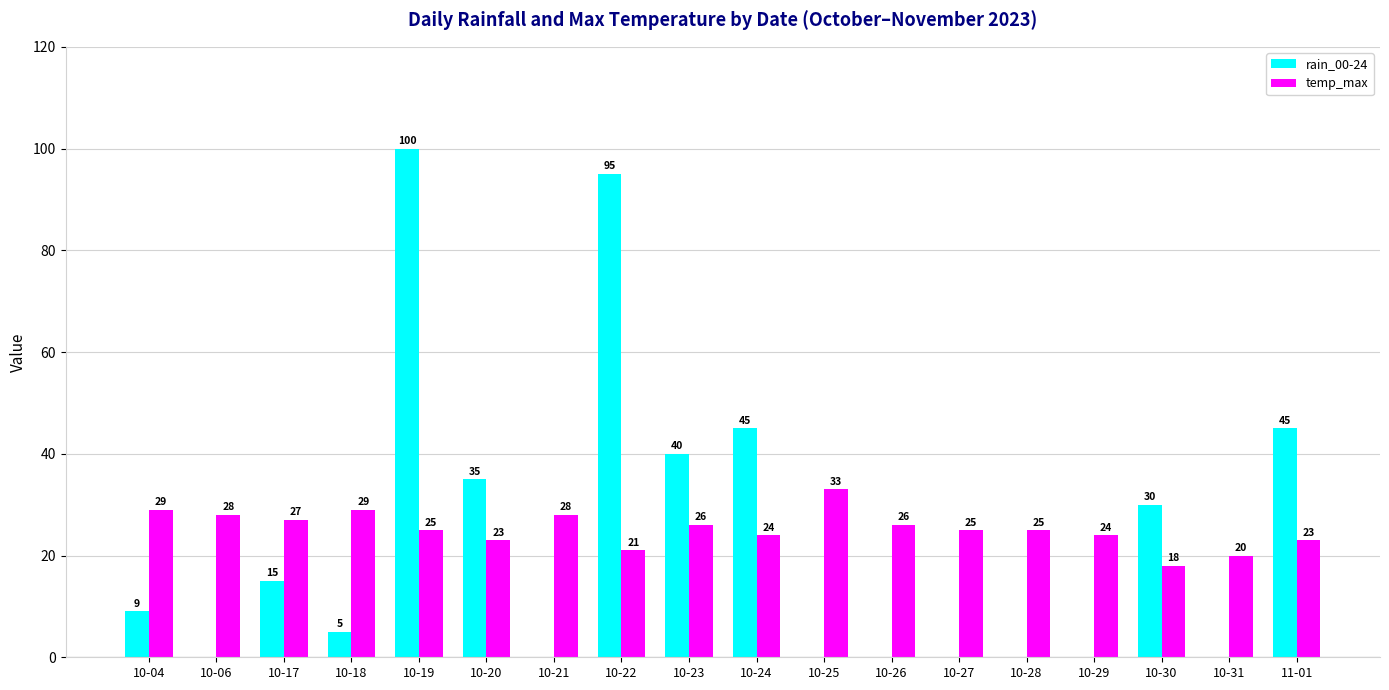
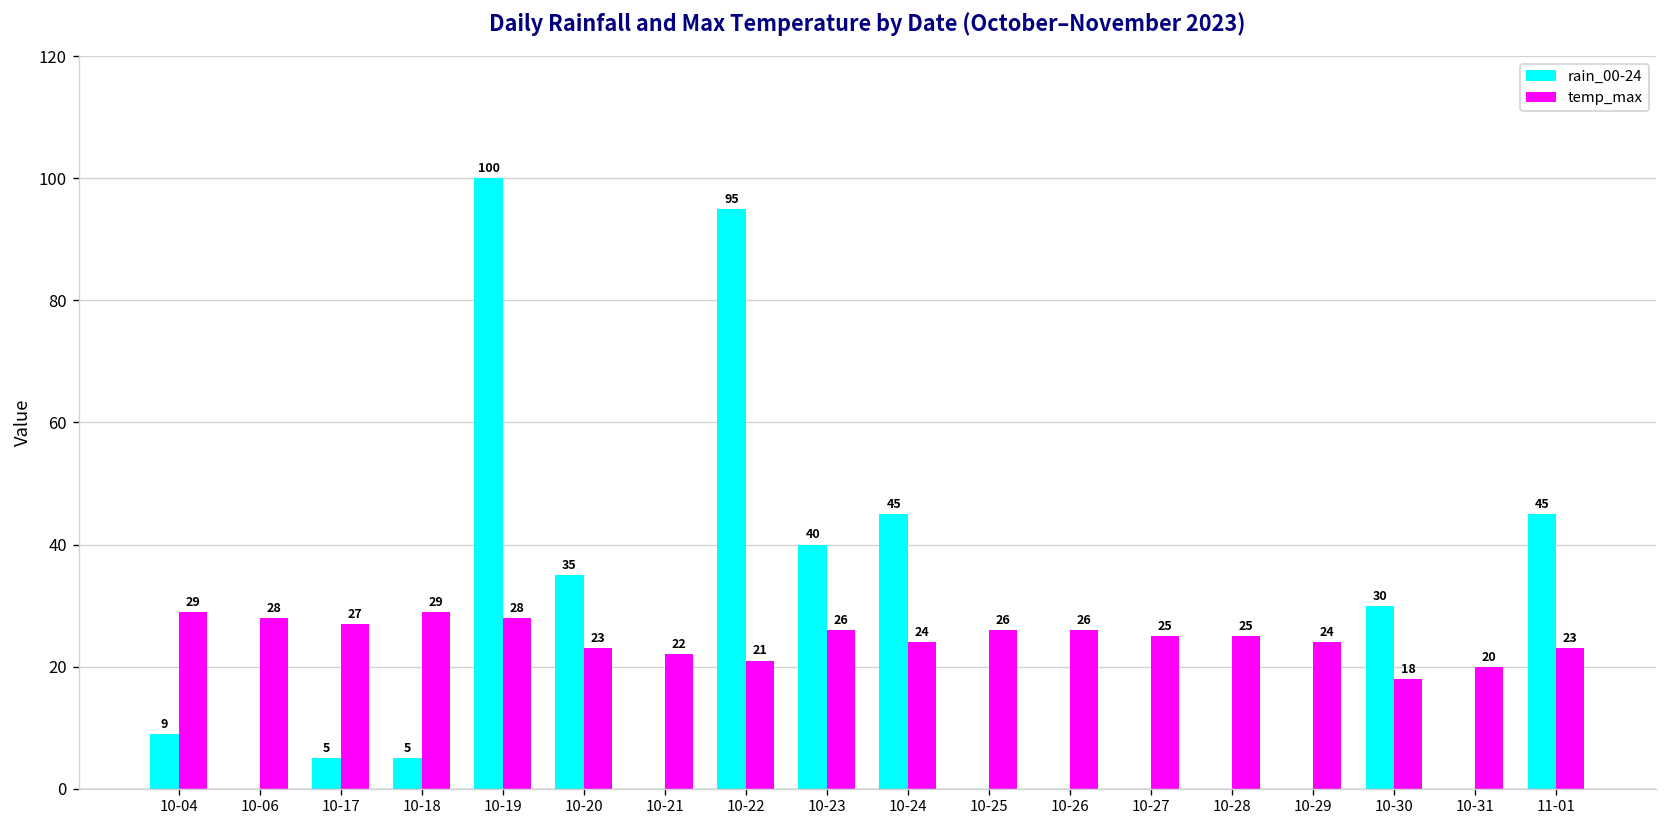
  {
    "rain_00-24": {
      "10-04": 9,
-     "10-17": 15,
+     "10-17": 5,
      "10-18": 5,
      "10-19": 100,
      "10-20": 35,
      "10-22": 95,
      "10-23": 40,
      "10-24": 45,
      "10-30": 30,
      "11-01": 45
    },
    "temp_max": {
      "10-04": 29,
      "10-06": 28,
      "10-17": 27,
      "10-18": 29,
-     "10-19": 25,
+     "10-19": 28,
      "10-20": 23,
-     "10-21": 28,
+     "10-21": 22,
      "10-22": 21,
      "10-23": 26,
      "10-24": 24,
-     "10-25": 33,
+     "10-25": 26,
      "10-26": 26,
      "10-27": 25,
      "10-28": 25,
      "10-29": 24,
      "10-30": 18,
      "10-31": 20,
      "11-01": 23
    }
  }
